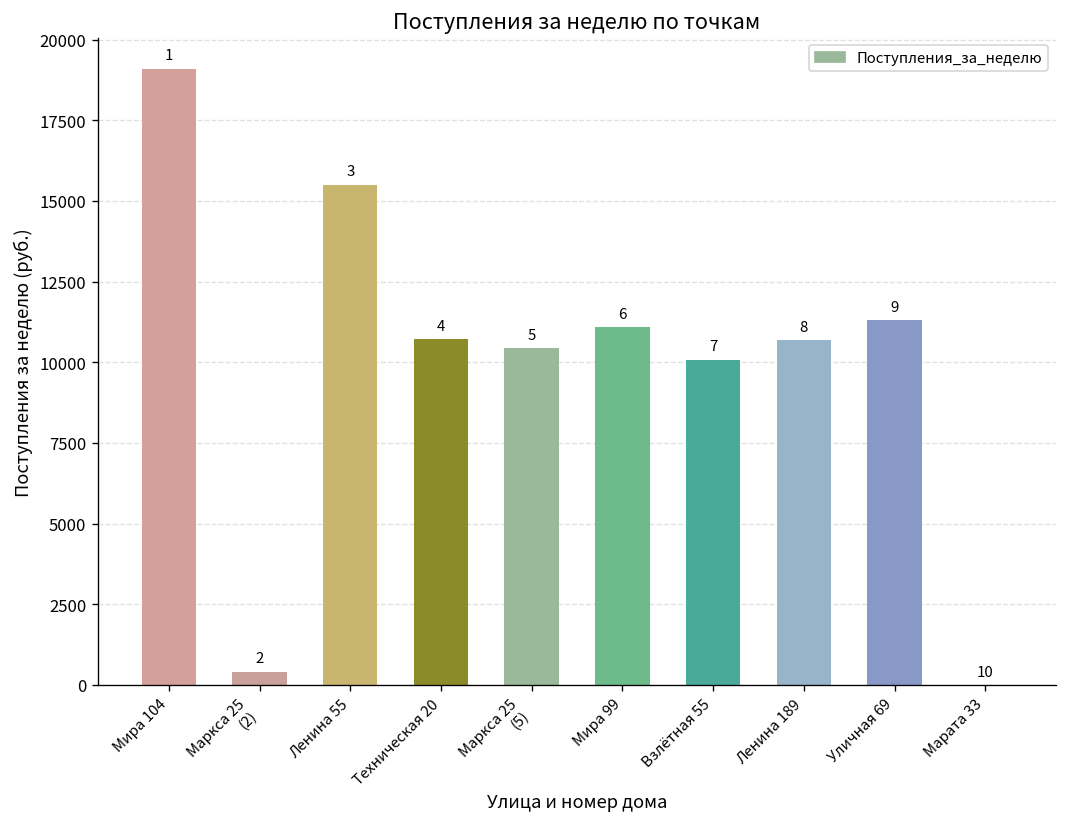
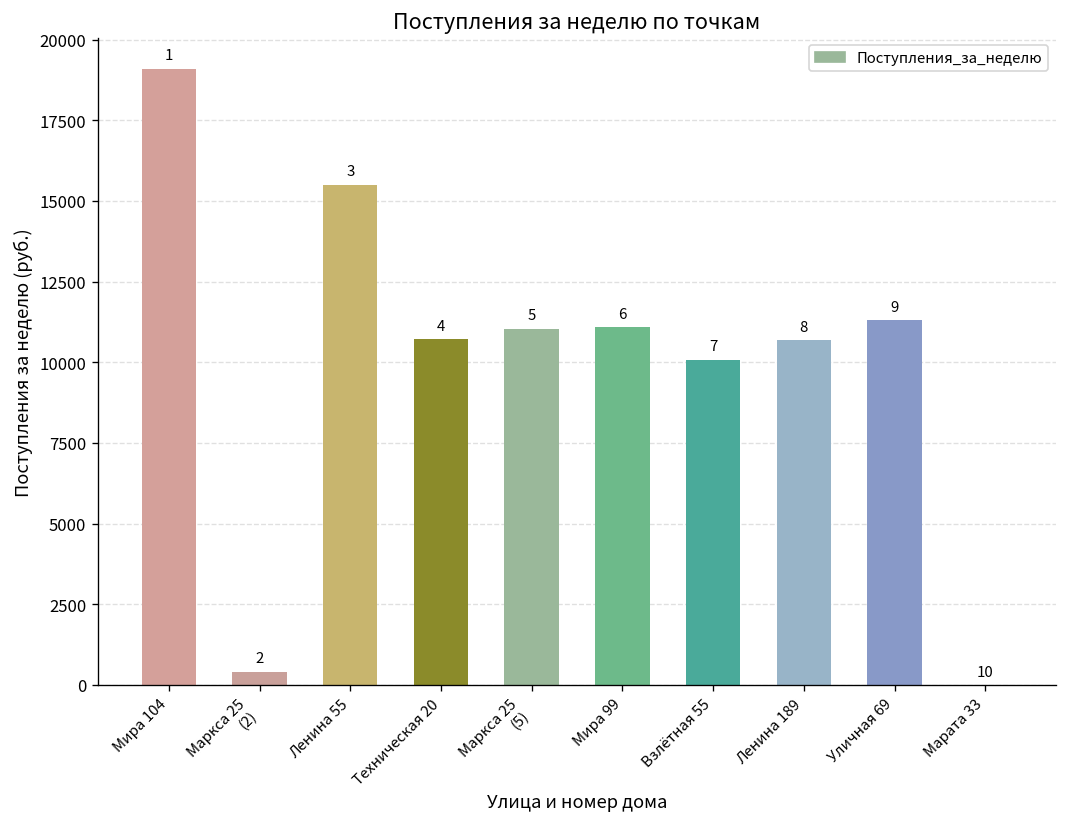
  {
-   "Маркса 25 (5)": 10400
+   "Маркса 25 (5)": 11000
  }
